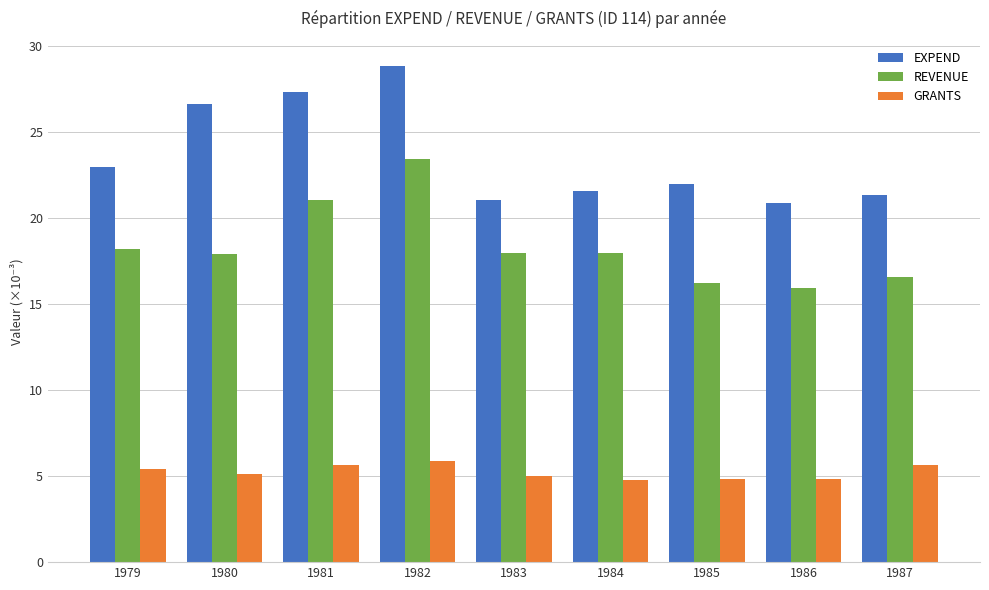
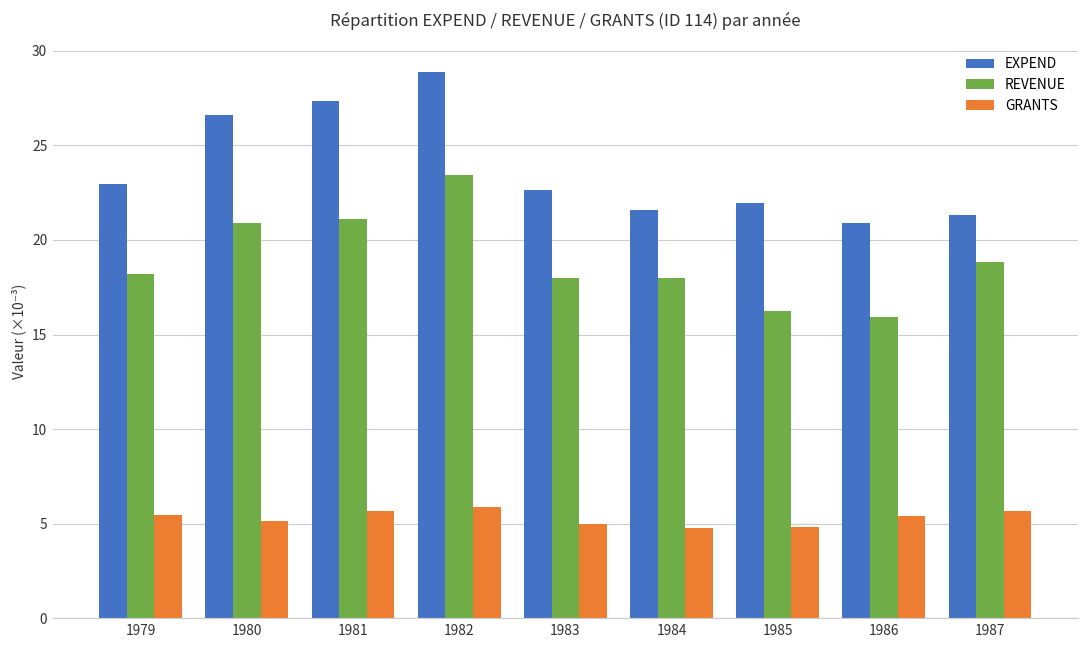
  {
    "EXPEND": {
      "1979": 23.0,
      "1980": 26.6,
      "1981": 27.3,
      "1982": 28.9,
-     "1983": 21.0,
+     "1983": 22.6,
      "1984": 21.6,
      "1985": 22.0,
      "1986": 20.9,
      "1987": 21.3
    },
    "REVENUE": {
      "1979": 18.2,
-     "1980": 17.9,
+     "1980": 20.9,
      "1981": 21.1,
      "1982": 23.4,
      "1983": 18.0,
      "1984": 18.0,
      "1985": 16.2,
      "1986": 15.9,
-     "1987": 16.6
+     "1987": 18.9
    },
    "GRANTS": {
      "1979": 5.4,
      "1980": 5.1,
      "1981": 5.7,
      "1982": 5.9,
      "1983": 5.0,
      "1984": 4.8,
      "1985": 4.8,
-     "1986": 4.8,
+     "1986": 5.4,
      "1987": 5.7
    }
  }
